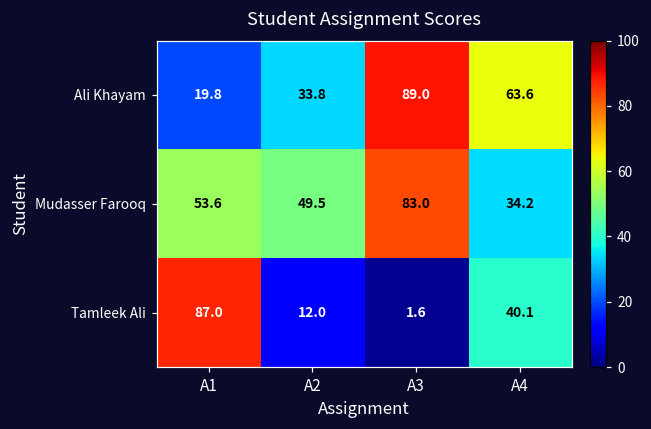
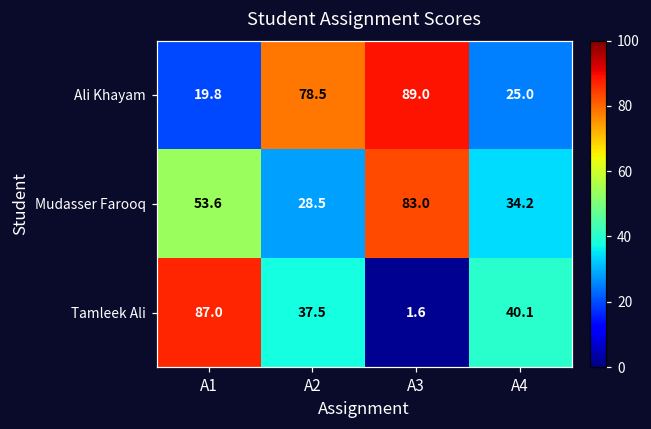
  {
    "Ali Khayam": {
      "A1": 19.8,
-     "A2": 33.8,
+     "A2": 78.5,
      "A3": 89.0,
-     "A4": 63.6
+     "A4": 25.0
    },
    "Mudasser Farooq": {
      "A1": 53.6,
-     "A2": 49.5,
+     "A2": 28.5,
      "A3": 83.0,
      "A4": 34.2
    },
    "Tamleek Ali": {
      "A1": 87.0,
-     "A2": 12.0,
+     "A2": 37.5,
      "A3": 1.6,
      "A4": 40.1
    }
  }
